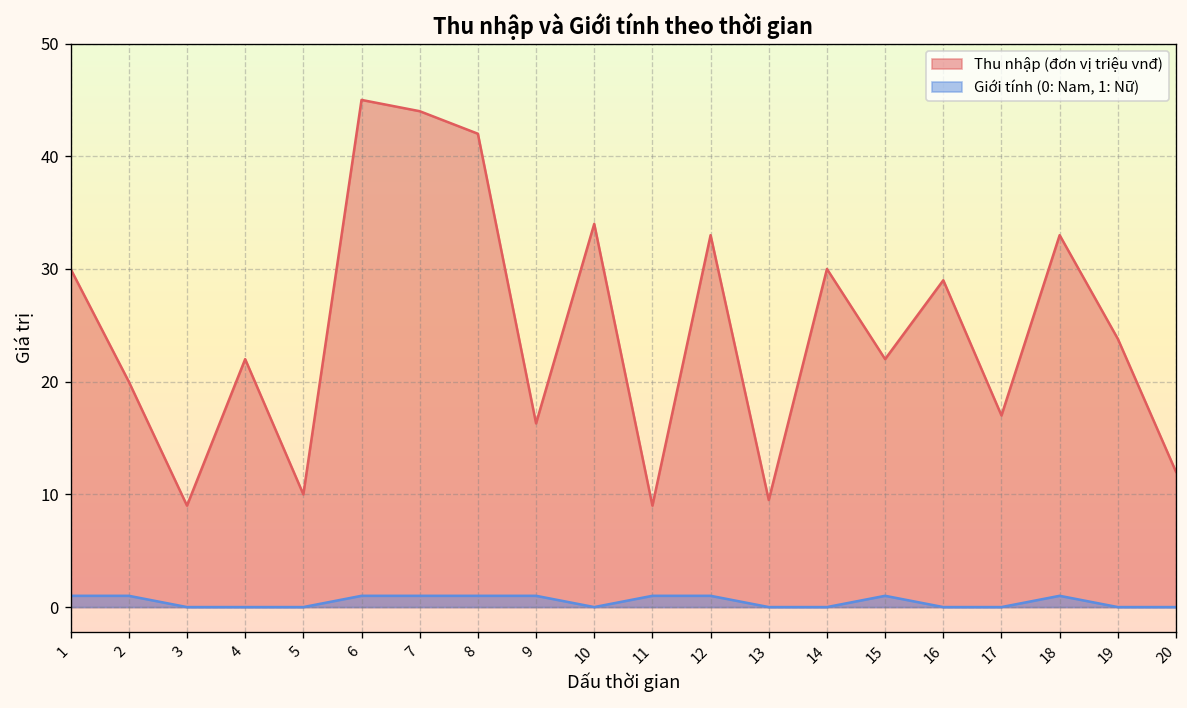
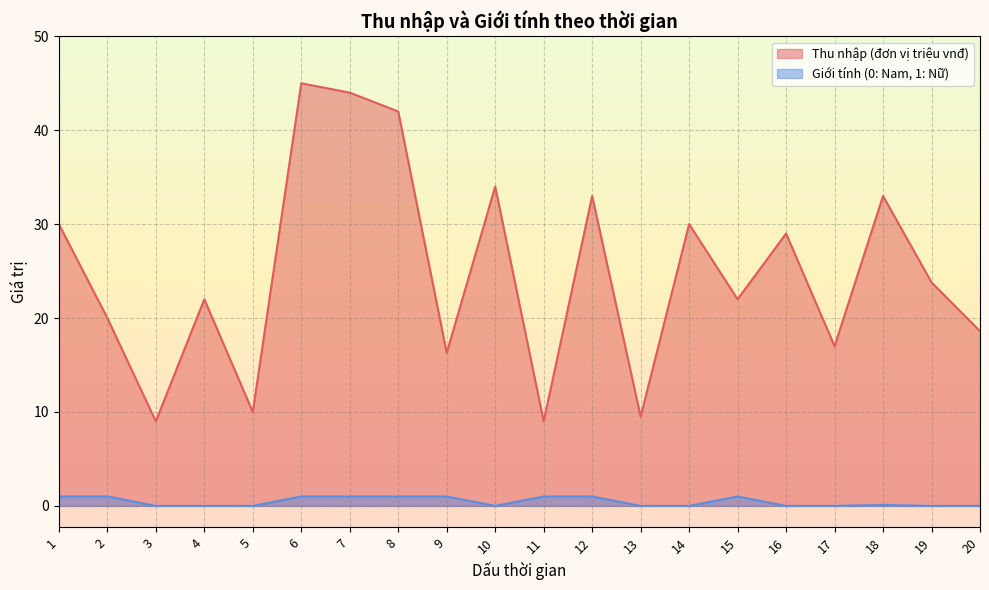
  {
    "Thu nhập (đơn vị triệu vnđ)": {
      "1": 30,
      "2": 20,
      "3": 9,
      "4": 22,
      "5": 10,
      "6": 45,
      "7": 44,
      "8": 42,
      "9": 16,
      "10": 34,
      "11": 9,
      "12": 33,
      "13": 10,
      "14": 30,
      "15": 22,
      "16": 29,
      "17": 17,
      "18": 33,
      "19": 24,
-     "20": 12
+     "20": 19
    },
    "Giới tính (0: Nam, 1: Nữ)": {
      "1": 1,
      "2": 1,
      "3": 0,
      "4": 0,
      "5": 0,
      "6": 1,
      "7": 1,
      "8": 1,
      "9": 1,
      "10": 0,
      "11": 1,
      "12": 1,
      "13": 0,
      "14": 0,
      "15": 1,
      "16": 0,
      "17": 0,
-     "18": 1,
+     "18": 0,
      "19": 0,
      "20": 0
    }
  }
